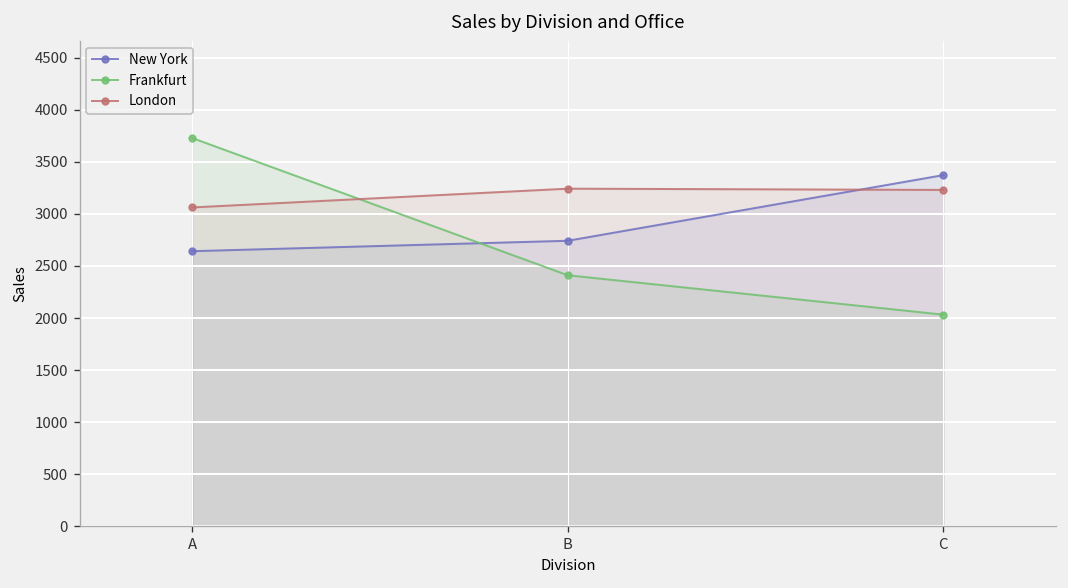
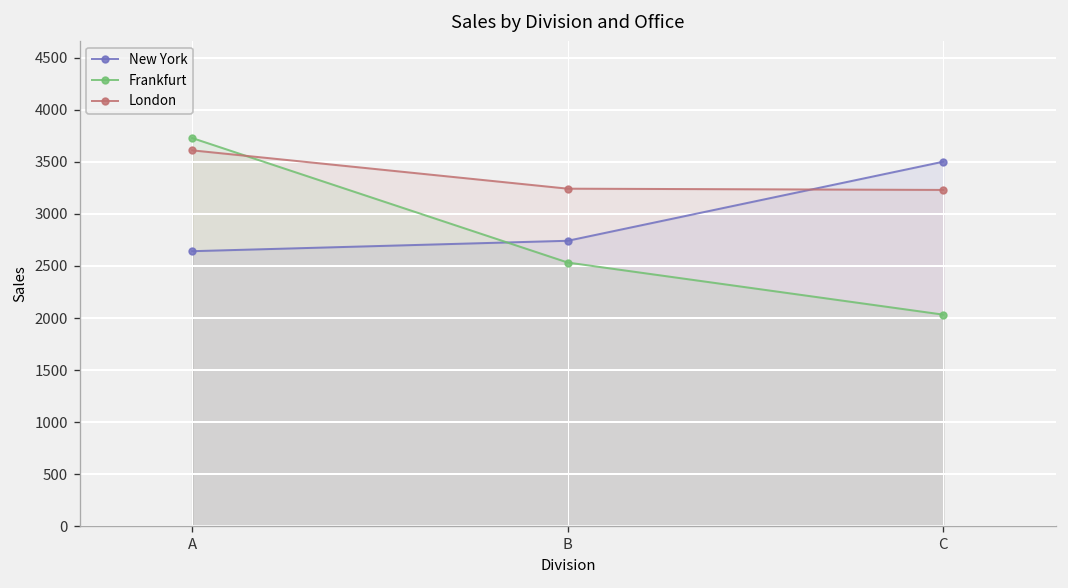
  {
    "New York": {
      "A": 2600,
      "B": 2700,
-     "C": 3400
+     "C": 3500
    },
    "Frankfurt": {
      "A": 3700,
-     "B": 2400,
+     "B": 2500,
      "C": 2000
    },
    "London": {
-     "A": 3100,
+     "A": 3600,
      "B": 3200,
      "C": 3200
    }
  }
